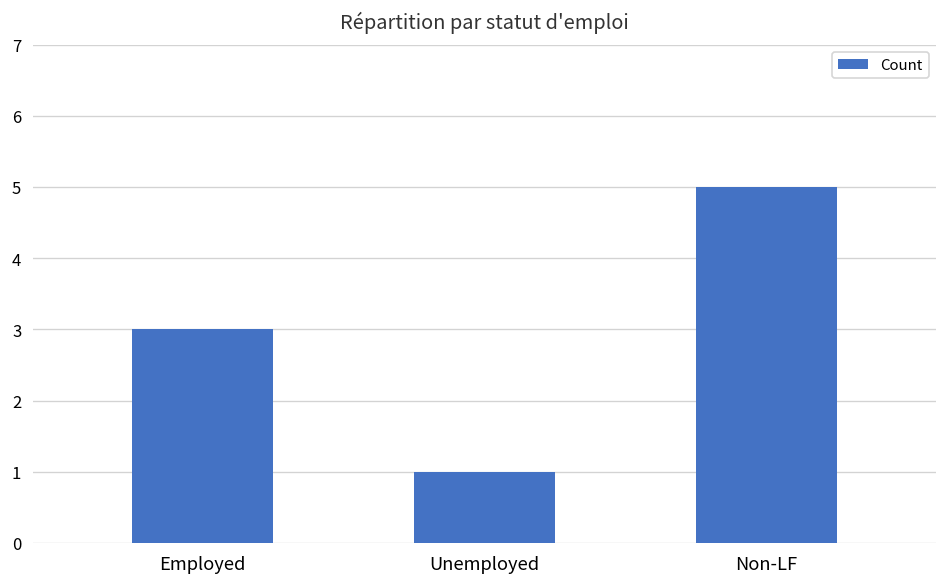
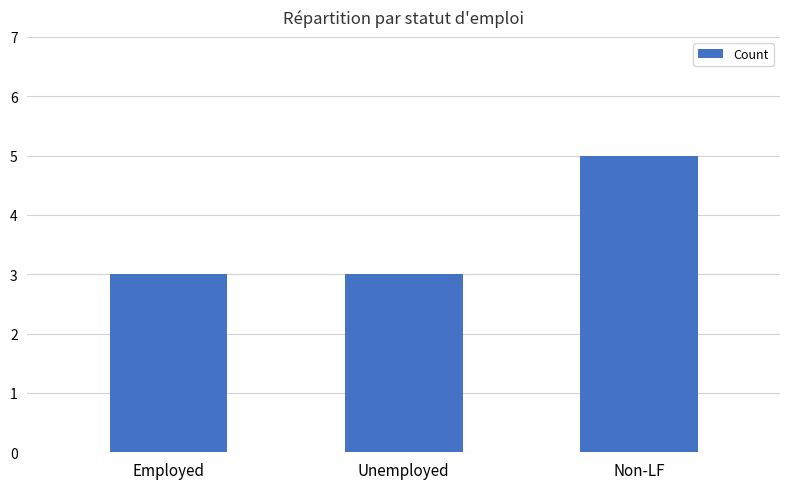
  {
    "Employed": 3,
-   "Unemployed": 1,
+   "Unemployed": 3,
    "Non-LF": 5
  }
